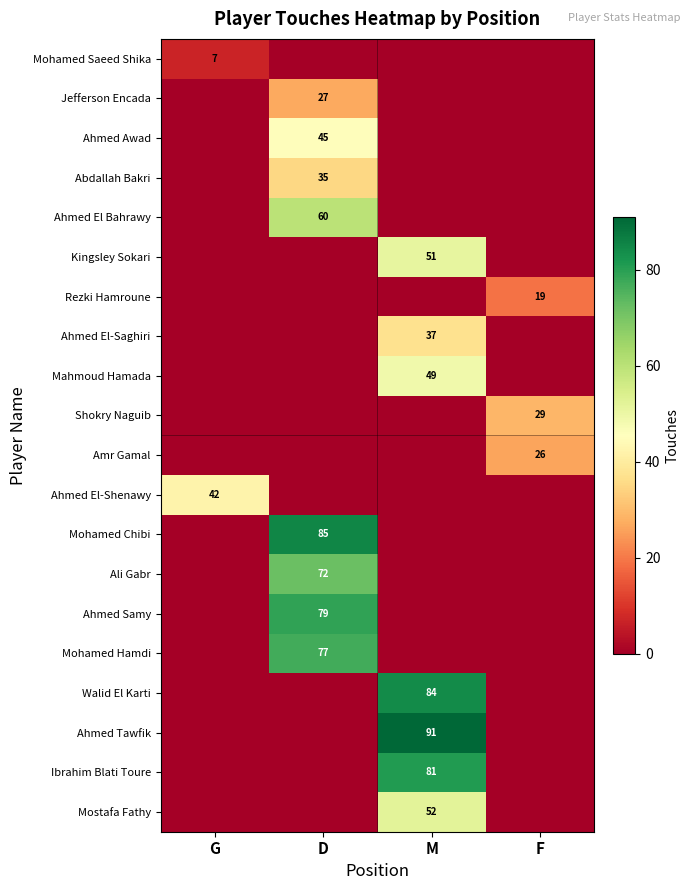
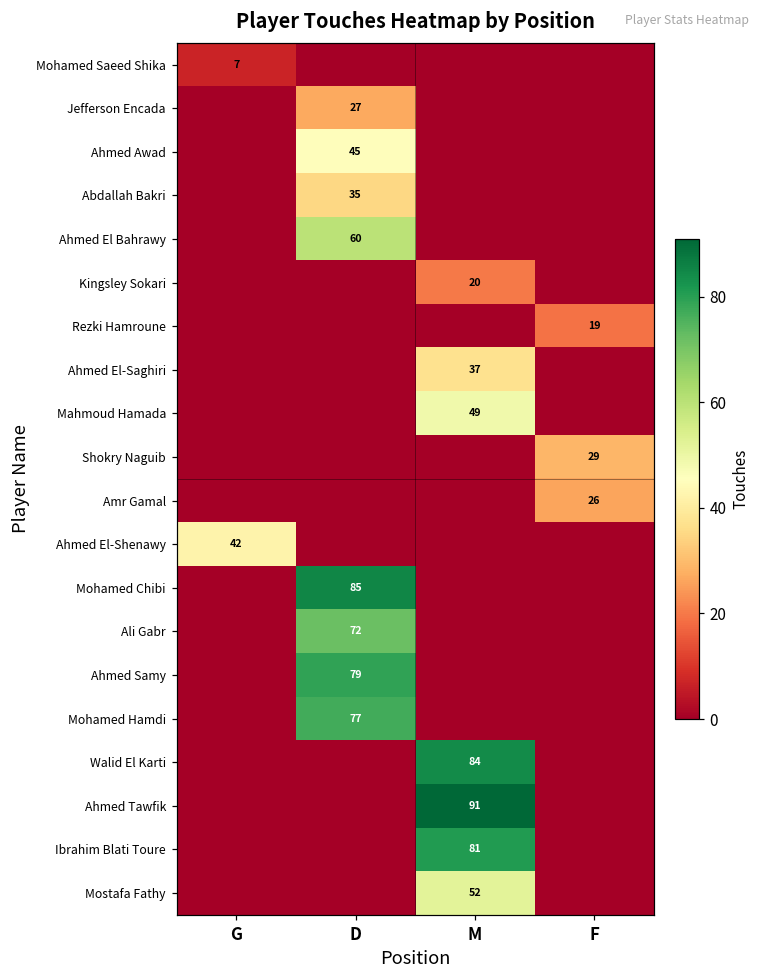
  {
    "Mohamed Saeed Shika": {
      "G": 7
    },
    "Jefferson Encada": {
      "D": 27
    },
    "Ahmed Awad": {
      "D": 45
    },
    "Abdallah Bakri": {
      "D": 35
    },
    "Ahmed El Bahrawy": {
      "D": 60
    },
    "Kingsley Sokari": {
-     "M": 51
+     "M": 20
    },
    "Rezki Hamroune": {
      "F": 19
    },
    "Ahmed El-Saghiri": {
      "M": 37
    },
    "Mahmoud Hamada": {
      "M": 49
    },
    "Shokry Naguib": {
      "F": 29
    },
    "Amr Gamal": {
      "F": 26
    },
    "Ahmed El-Shenawy": {
      "G": 42
    },
    "Mohamed Chibi": {
      "D": 85
    },
    "Ali Gabr": {
      "D": 72
    },
    "Ahmed Samy": {
      "D": 79
    },
    "Mohamed Hamdi": {
      "D": 77
    },
    "Walid El Karti": {
      "M": 84
    },
    "Ahmed Tawfik": {
      "M": 91
    },
    "Ibrahim Blati Toure": {
      "M": 81
    },
    "Mostafa Fathy": {
      "M": 52
    }
  }
